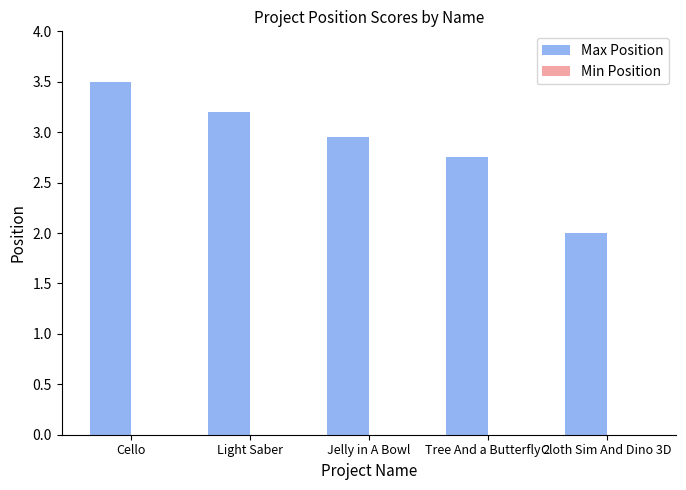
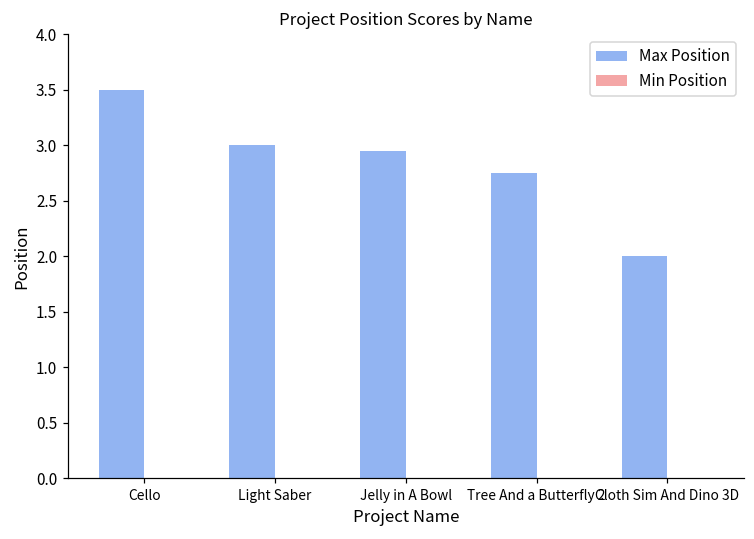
  {
    "Max Position": {
      "Cello": 3.5,
-     "Light Saber": 3.2,
+     "Light Saber": 3.0,
      "Jelly in A Bowl": 2.95,
      "Tree And a Butterfly 2": 2.75,
      "Cloth Sim And Dino 3D": 2.0
    },
    "Min Position": {
      "Cello": 0.0,
      "Light Saber": 0.0,
      "Jelly in A Bowl": 0.0,
      "Tree And a Butterfly 2": 0.0,
      "Cloth Sim And Dino 3D": 0.0
    }
  }
